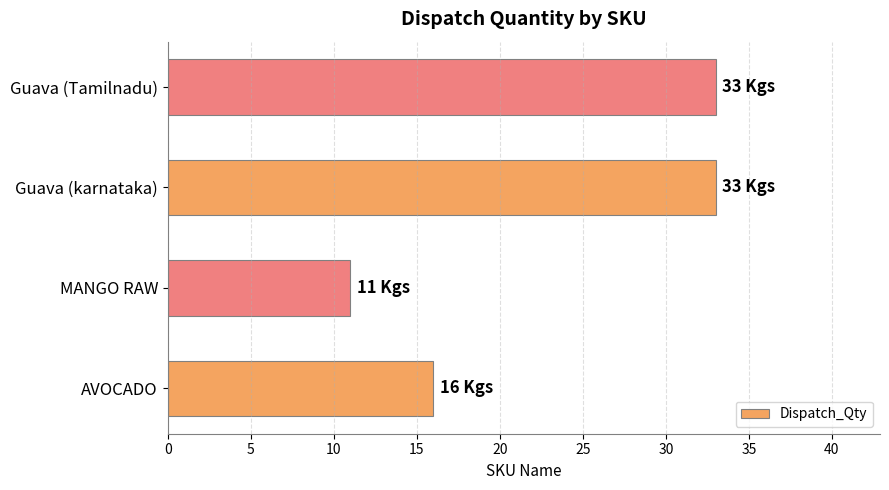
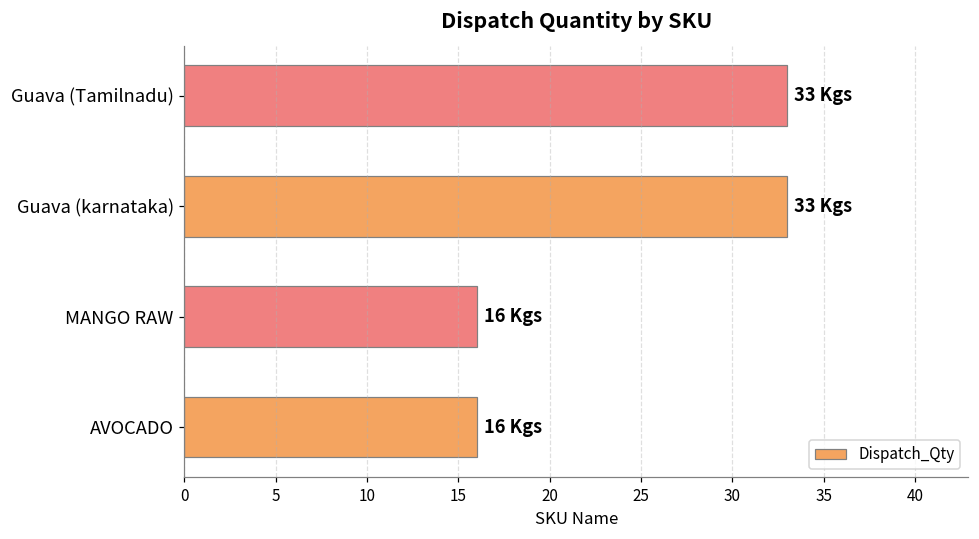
  {
    "Guava (Tamilnadu)": 33,
    "Guava (karnataka)": 33,
-   "MANGO RAW": 11,
+   "MANGO RAW": 16,
    "AVOCADO": 16
  }
